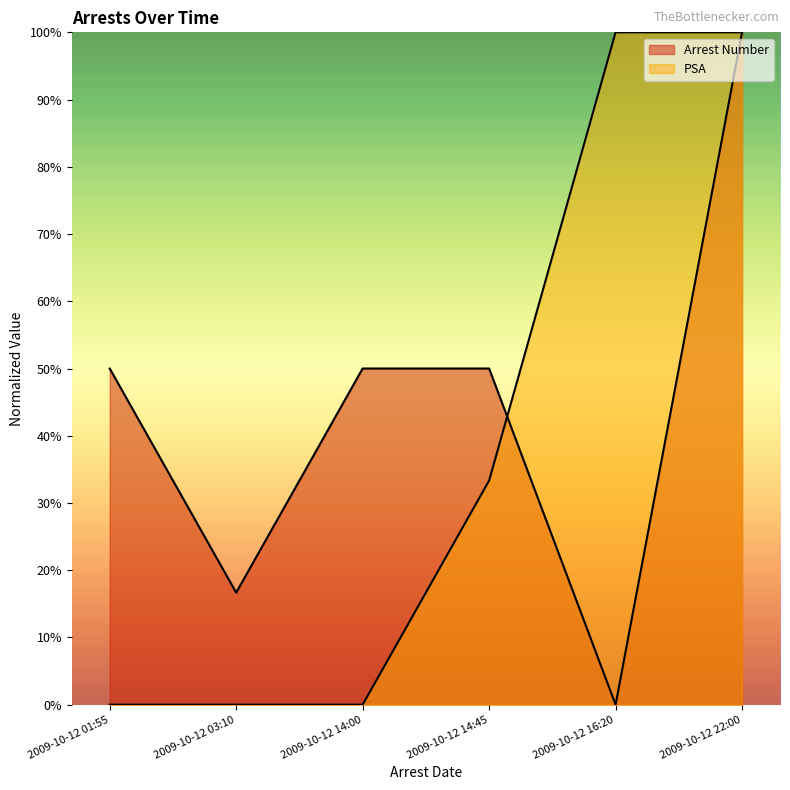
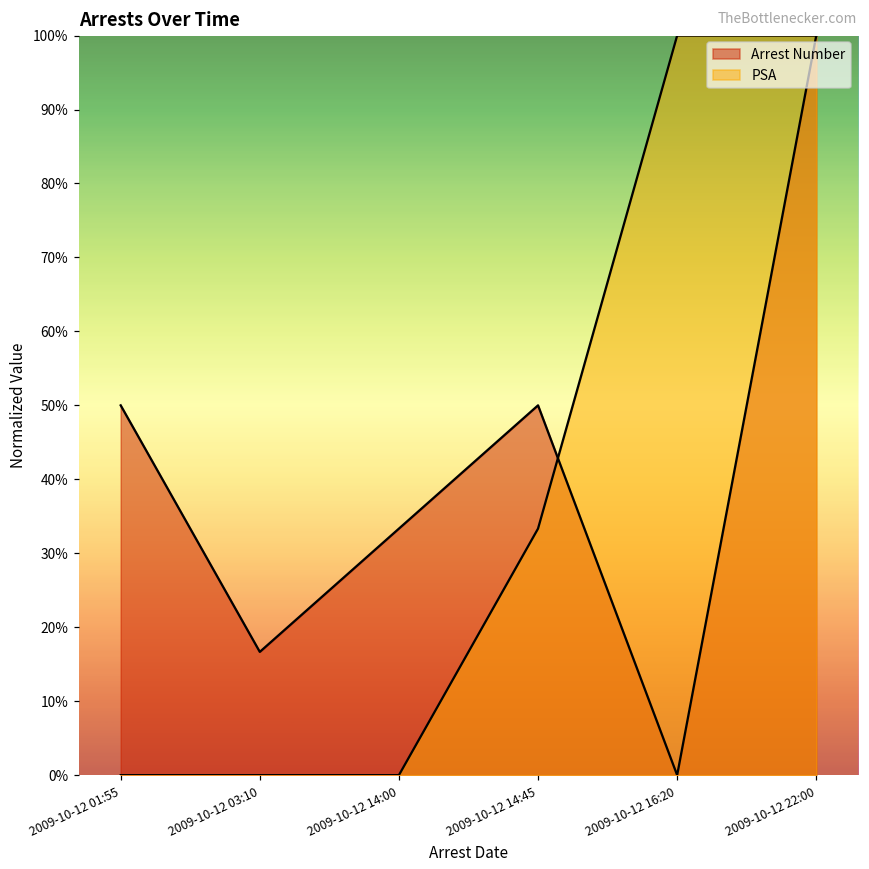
  {
    "Arrest Number": {
      "2009-10-12 01:55": "50%",
      "2009-10-12 03:10": "17%",
-     "2009-10-12 14:00": "50%",
+     "2009-10-12 14:00": "33%",
      "2009-10-12 14:45": "50%",
      "2009-10-12 16:20": "0%"
    },
    "PSA": {
      "2009-10-12 01:55": "0%",
      "2009-10-12 03:10": "0%",
      "2009-10-12 14:00": "0%",
      "2009-10-12 14:45": "33%",
      "2009-10-12 16:20": "100%"
    }
  }
